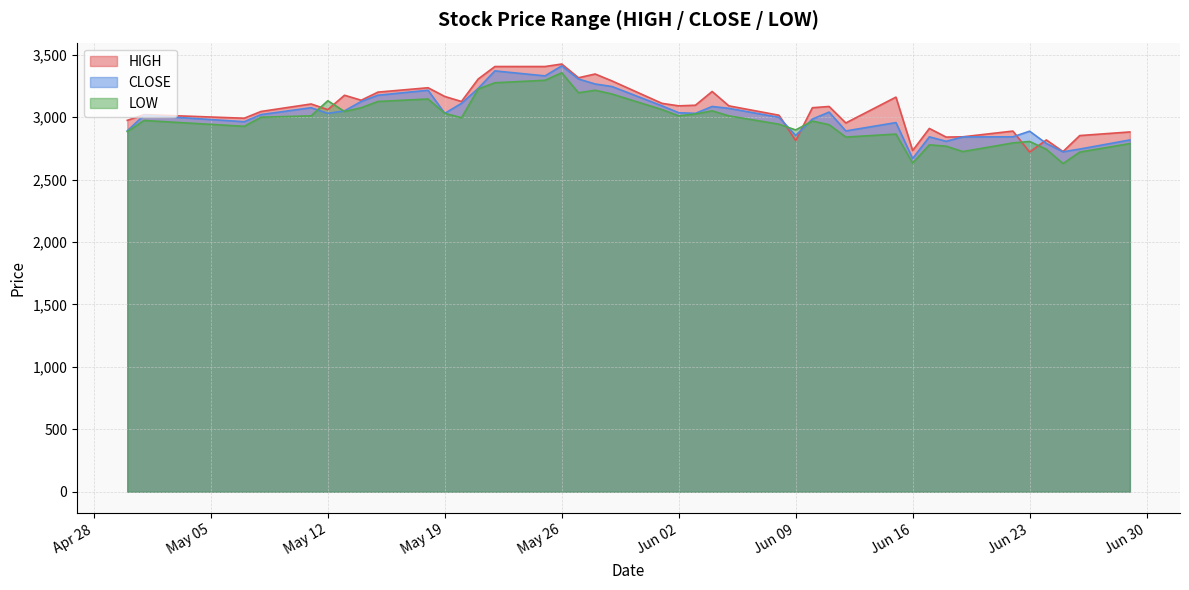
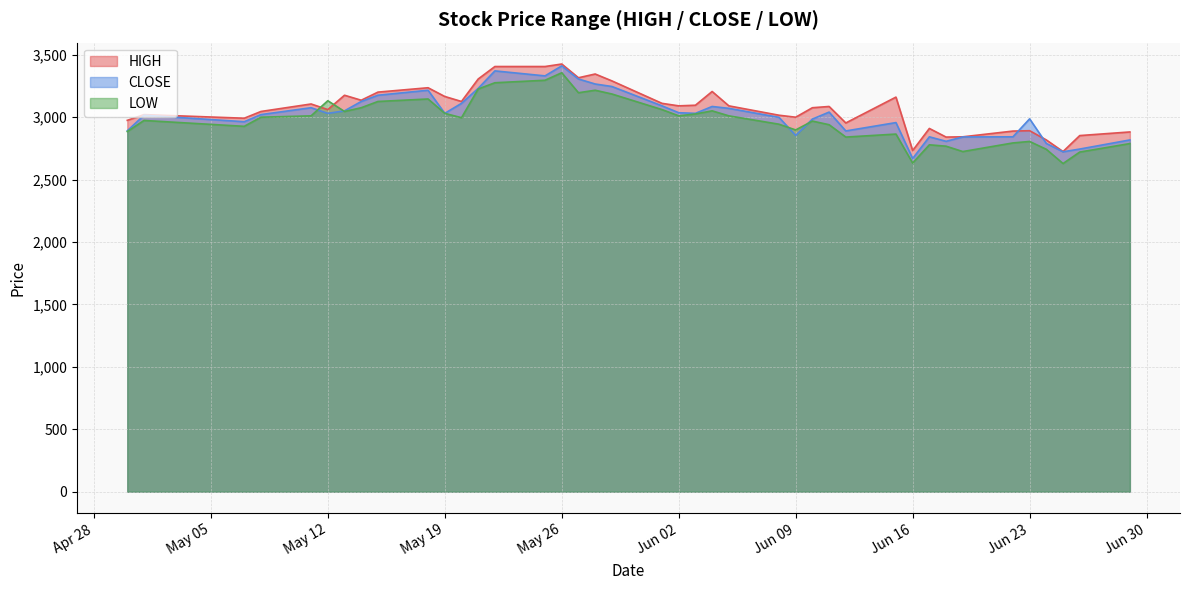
  {
    "HIGH": {
      "May 12": "3,060",
      "May 19": "3,170",
      "Jun 02": "3,090",
-     "Jun 09": "2,810",
+     "Jun 09": "3,000",
      "Jun 16": "2,730",
-     "Jun 23": "2,720"
+     "Jun 23": "2,890"
    },
    "CLOSE": {
      "May 12": "3,030",
      "Jun 02": "3,040",
      "Jun 09": "2,850",
      "Jun 16": "2,670",
-     "Jun 23": "2,890"
+     "Jun 23": "2,990"
    },
    "LOW": {
      "May 12": "3,130",
      "May 26": "3,360",
      "Jun 02": "3,010",
      "Jun 09": "2,900",
      "Jun 16": "2,630",
      "Jun 23": "2,810"
    }
  }
